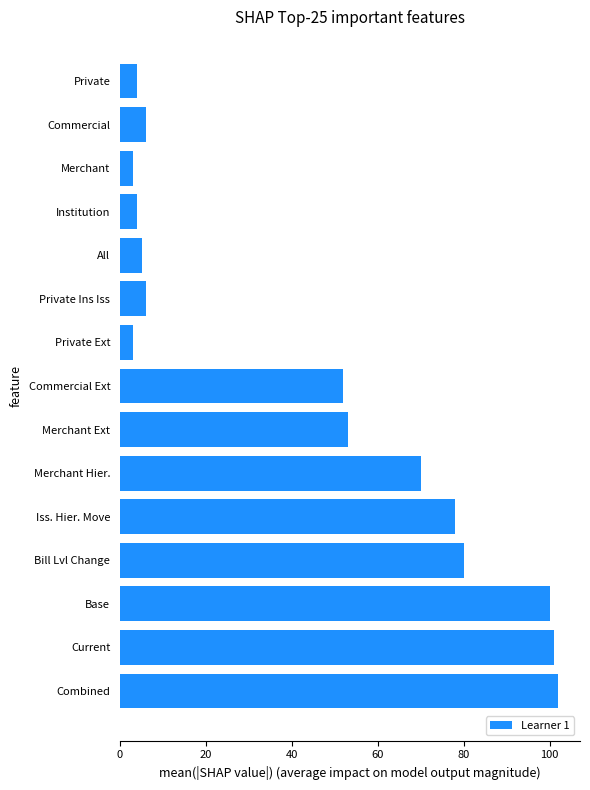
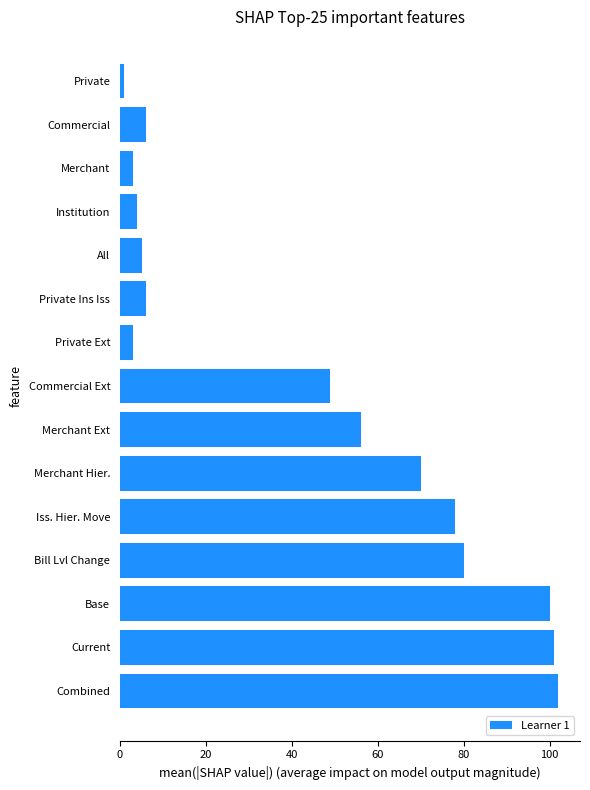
  {
-   "Private": 4,
+   "Private": 1,
    "Commercial": 6,
    "Merchant": 3,
    "Institution": 4,
    "All": 5,
    "Private Ins Iss": 6,
    "Private Ext": 3,
-   "Commercial Ext": 52,
-   "Merchant Ext": 53,
+   "Commercial Ext": 49,
+   "Merchant Ext": 56,
    "Merchant Hier.": 70,
    "Iss. Hier. Move": 78,
    "Bill Lvl Change": 80,
    "Base": 100,
    "Current": 101,
    "Combined": 102
  }
